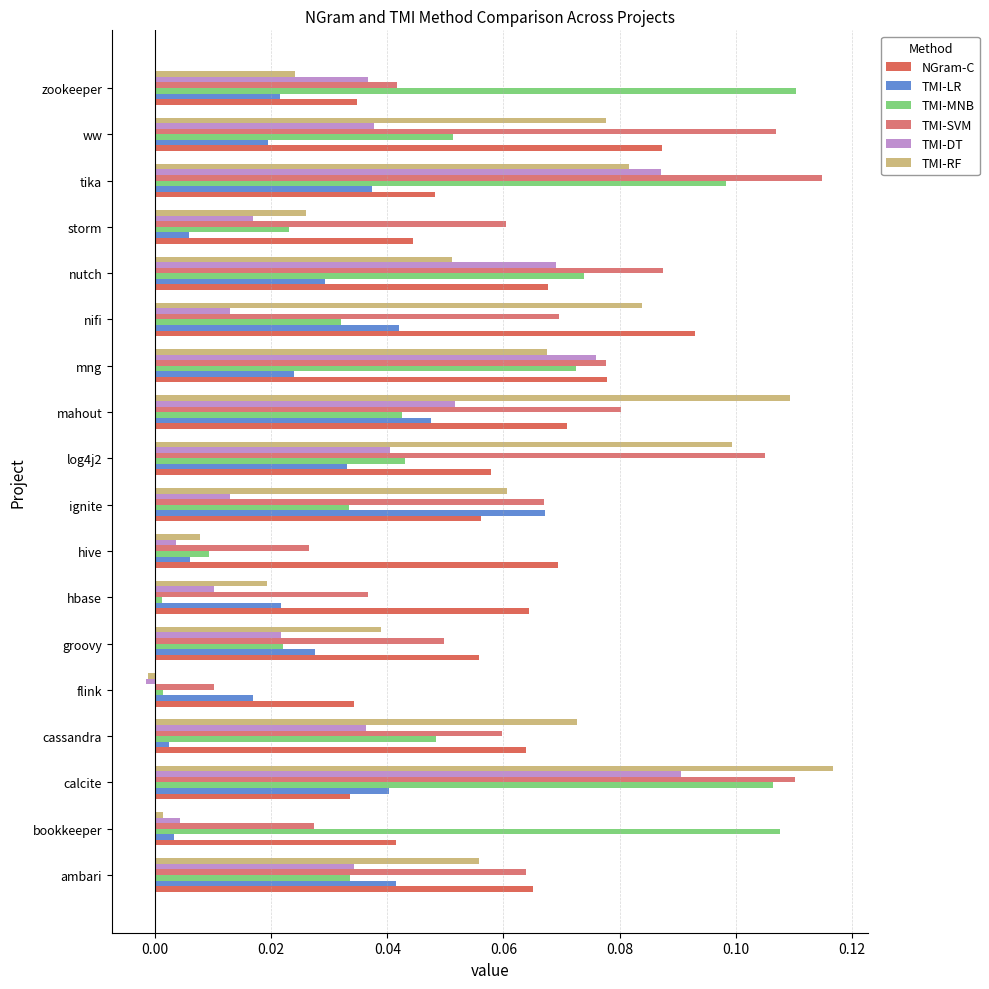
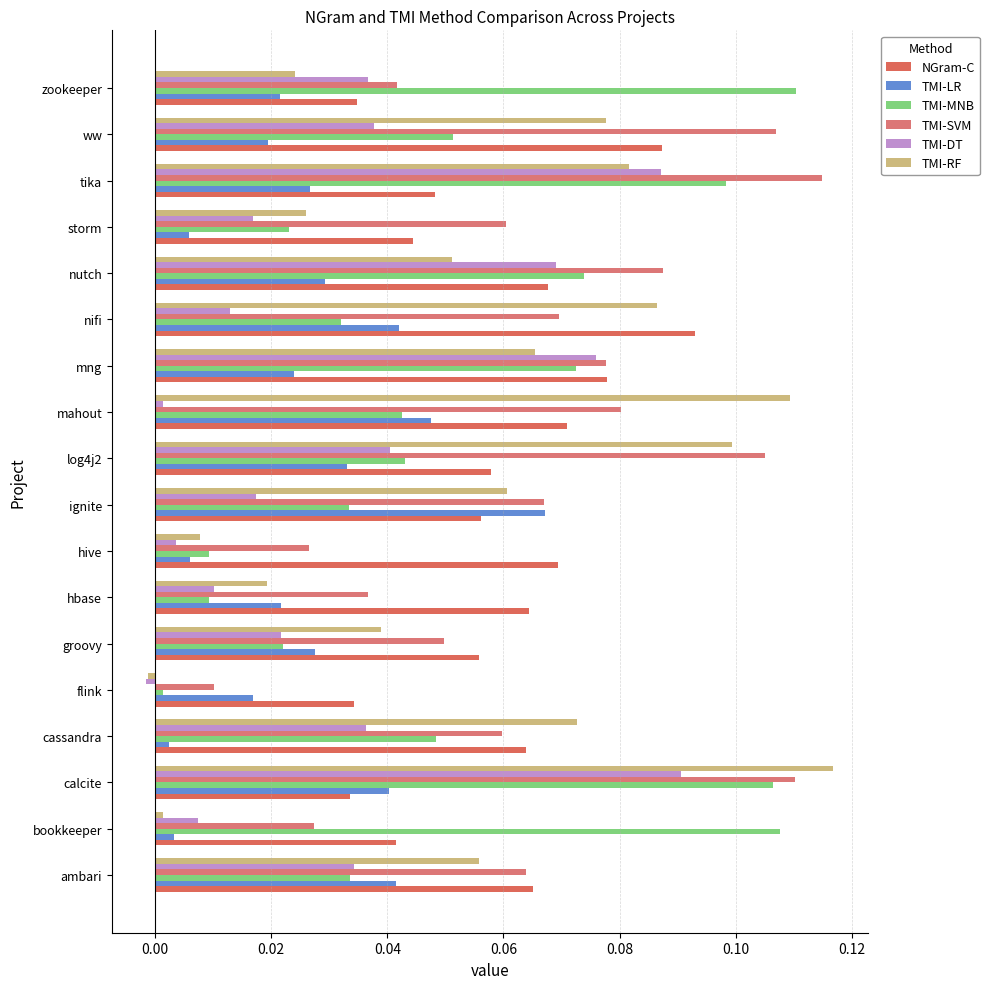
  {
    "TMI-LR": {
      "zookeeper": 0.022,
      "ww": 0.019,
-     "tika": 0.037,
+     "tika": 0.027,
      "storm": 0.006,
      "nutch": 0.029,
      "nifi": 0.042,
      "mng": 0.024,
      "mahout": 0.048,
      "log4j2": 0.033,
      "ignite": 0.067,
      "hive": 0.006,
      "hbase": 0.022,
      "groovy": 0.028,
      "flink": 0.017,
      "cassandra": 0.002,
      "calcite": 0.040,
      "bookkeeper": 0.003,
      "ambari": 0.042
    },
    "TMI-MNB": {
      "zookeeper": 0.110,
      "ww": 0.051,
      "tika": 0.098,
      "storm": 0.023,
      "nutch": 0.074,
      "nifi": 0.032,
      "mng": 0.072,
      "mahout": 0.043,
      "log4j2": 0.043,
      "ignite": 0.033,
      "hive": 0.009,
-     "hbase": 0.001,
+     "hbase": 0.009,
      "groovy": 0.022,
      "flink": 0.001,
      "cassandra": 0.048,
      "calcite": 0.106,
      "bookkeeper": 0.108,
      "ambari": 0.034
    },
    "TMI-DT": {
      "zookeeper": 0.037,
      "ww": 0.038,
      "tika": 0.087,
      "storm": 0.017,
      "nutch": 0.069,
      "nifi": 0.013,
      "mng": 0.076,
-     "mahout": 0.052,
+     "mahout": 0.001,
      "log4j2": 0.040,
-     "ignite": 0.013,
+     "ignite": 0.017,
      "hive": 0.004,
      "hbase": 0.010,
      "groovy": 0.022,
      "flink": -0.002,
      "cassandra": 0.036,
      "calcite": 0.091,
-     "bookkeeper": 0.004,
+     "bookkeeper": 0.007,
      "ambari": 0.034
    },
    "TMI-RF": {
      "zookeeper": 0.024,
      "ww": 0.078,
      "tika": 0.082,
      "storm": 0.026,
      "nutch": 0.051,
-     "nifi": 0.084,
-     "mng": 0.068,
+     "nifi": 0.086,
+     "mng": 0.065,
      "mahout": 0.109,
      "log4j2": 0.099,
      "ignite": 0.061,
      "hive": 0.008,
      "hbase": 0.019,
      "groovy": 0.039,
      "flink": -0.001,
      "cassandra": 0.073,
      "calcite": 0.117,
      "bookkeeper": 0.001,
      "ambari": 0.056
    }
  }
